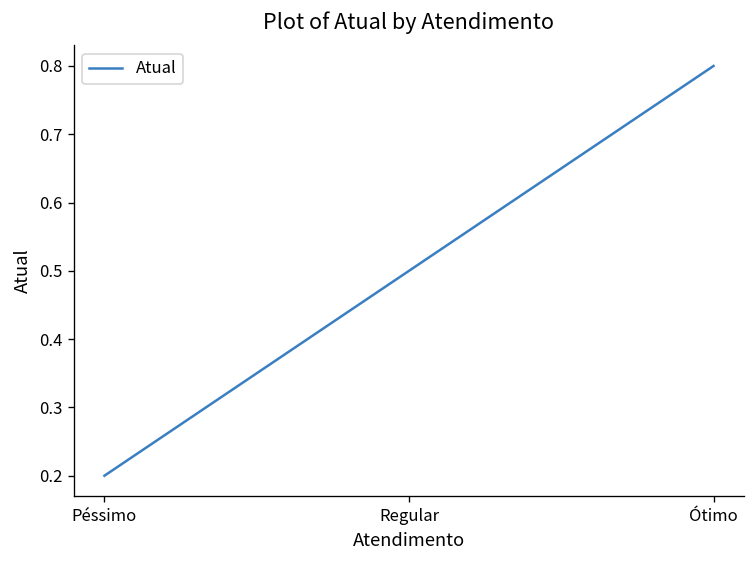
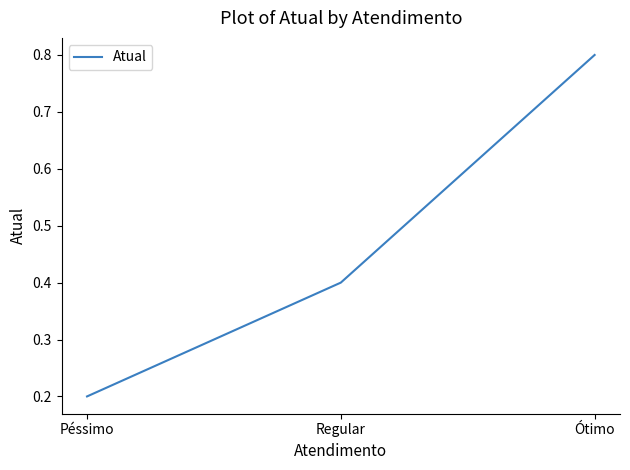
  {
    "Péssimo": 0.2,
-   "Regular": 0.5,
+   "Regular": 0.4,
    "Ótimo": 0.8
  }
